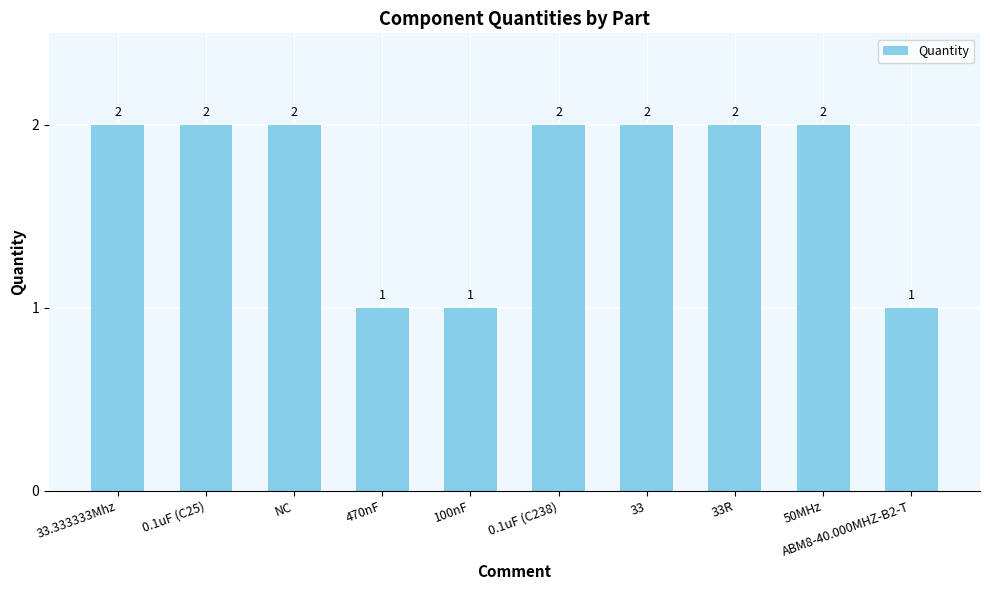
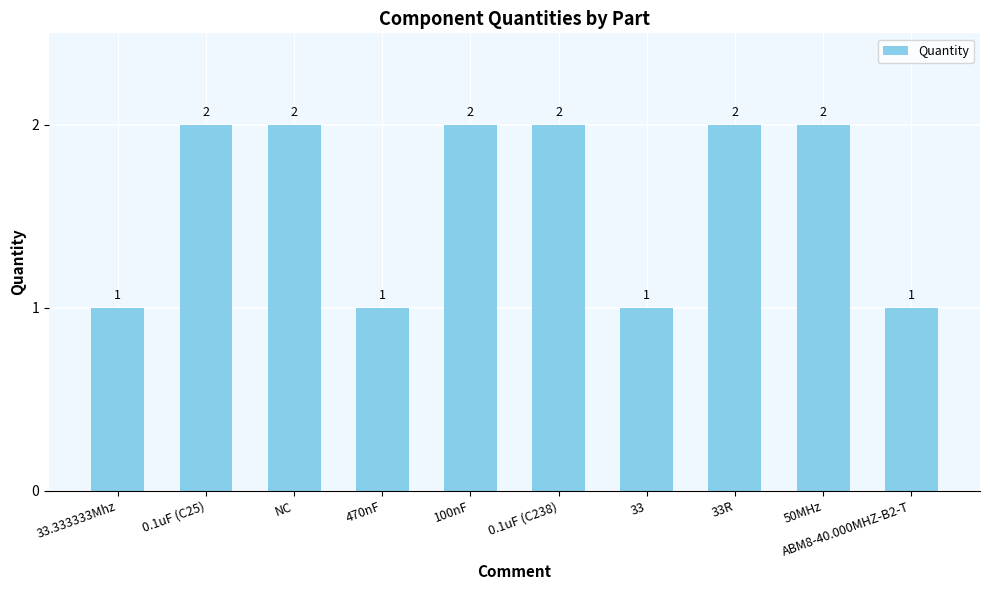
  {
-   "33.333333Mhz": 2,
+   "33.333333Mhz": 1,
    "0.1uF (C25)": 2,
    "NC": 2,
    "470nF": 1,
-   "100nF": 1,
+   "100nF": 2,
    "0.1uF (C238)": 2,
-   "33": 2,
+   "33": 1,
    "33R": 2,
    "50MHz": 2,
    "ABM8-40.000MHZ-B2-T": 1
  }
